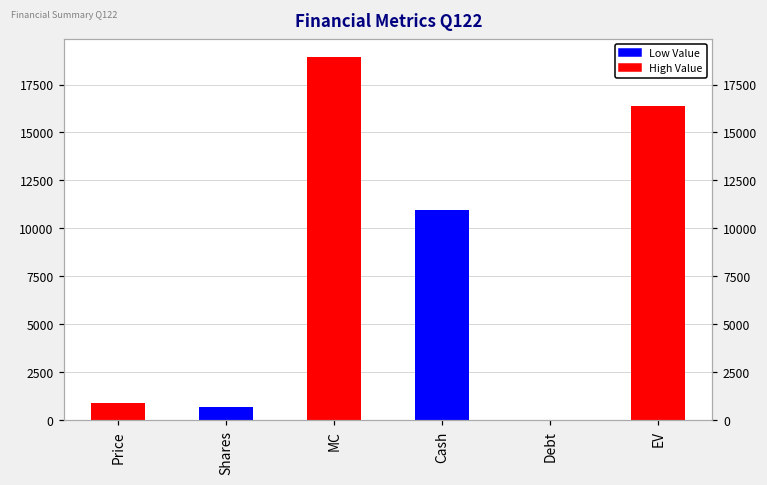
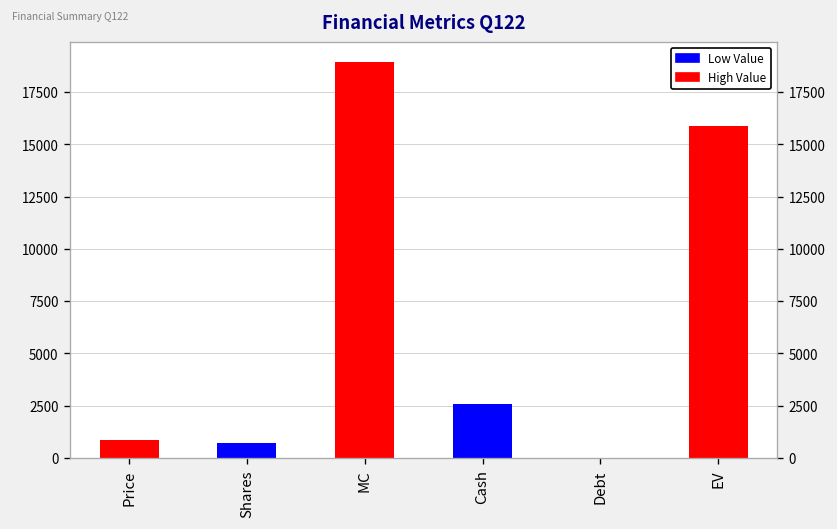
  {
    "Price": 900,
    "Shares": 700,
    "MC": 19000,
-   "Cash": 10900,
+   "Cash": 2600,
    "Debt": 0,
-   "EV": 16400
+   "EV": 15900
  }
